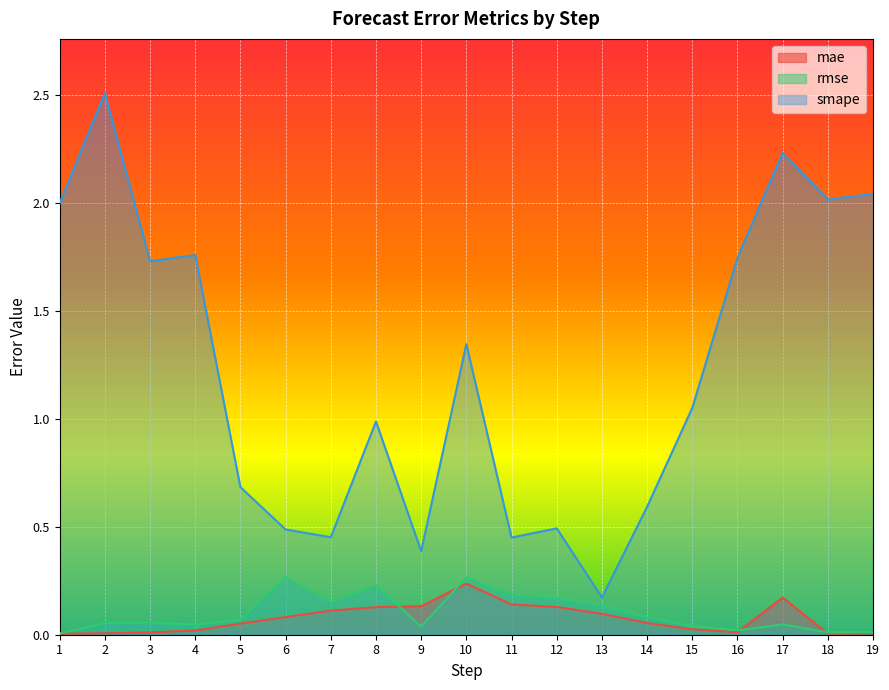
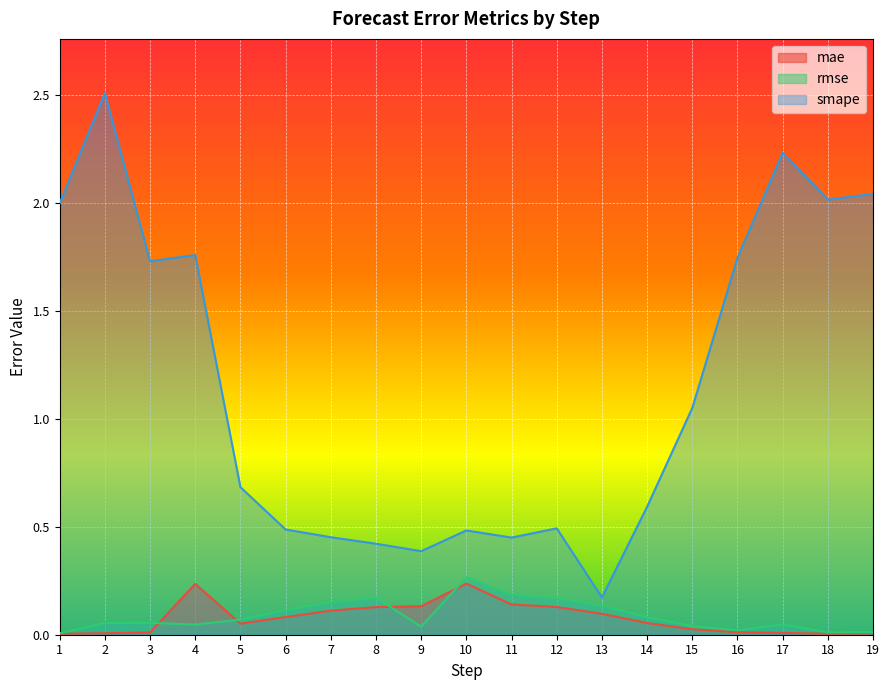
  {
    "mae": {
      "2": 0.01,
      "3": 0.01,
-     "4": 0.02,
+     "4": 0.24,
      "5": 0.05,
      "6": 0.08,
      "7": 0.11,
      "8": 0.13,
      "9": 0.13,
      "10": 0.24,
      "11": 0.14,
      "12": 0.13,
      "13": 0.10,
      "14": 0.05,
      "15": 0.03,
-     "17": 0.17
+     "17": 0.01
    },
    "rmse": {
      "2": 0.05,
      "3": 0.06,
      "4": 0.05,
      "5": 0.07,
-     "6": 0.27,
+     "6": 0.11,
      "7": 0.15,
-     "8": 0.23,
+     "8": 0.17,
      "9": 0.04,
      "10": 0.27,
      "11": 0.18,
      "12": 0.17,
      "13": 0.13,
      "14": 0.08,
      "15": 0.04,
      "17": 0.05
    },
    "smape": {
      "1": 2.00,
      "2": 2.51,
      "3": 1.73,
      "4": 1.76,
      "5": 0.68,
      "6": 0.49,
      "7": 0.45,
-     "8": 0.99,
+     "8": 0.42,
      "9": 0.39,
-     "10": 1.35,
+     "10": 0.48,
      "11": 0.45,
      "12": 0.49,
      "13": 0.17,
      "14": 0.59,
      "15": 1.05,
      "16": 1.75,
      "17": 2.23,
      "18": 2.02,
      "19": 2.04
    }
  }
